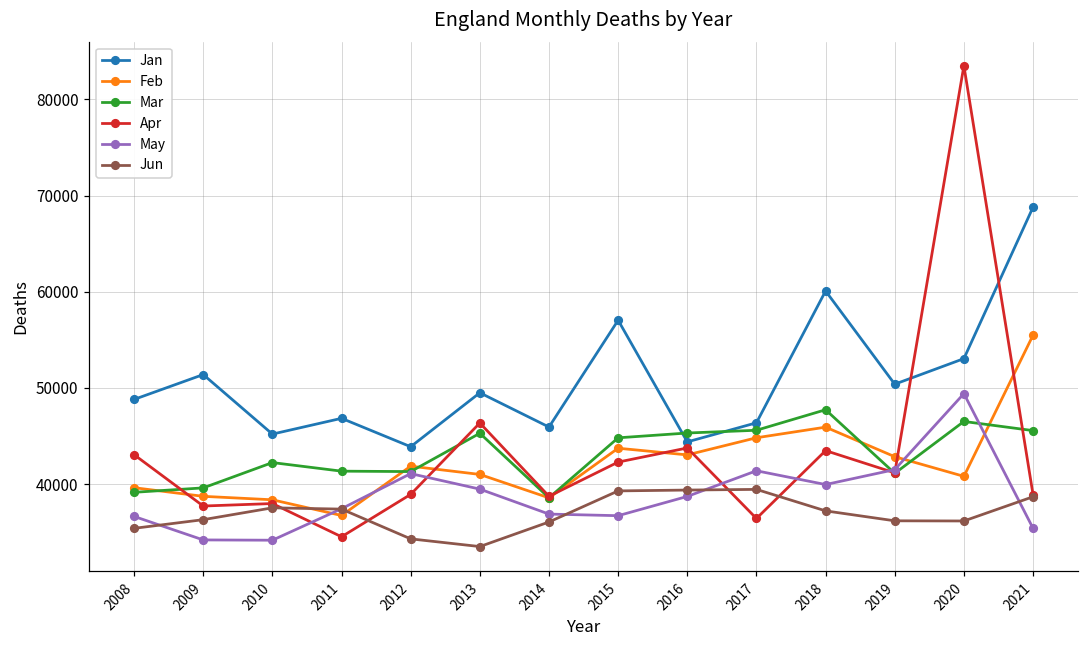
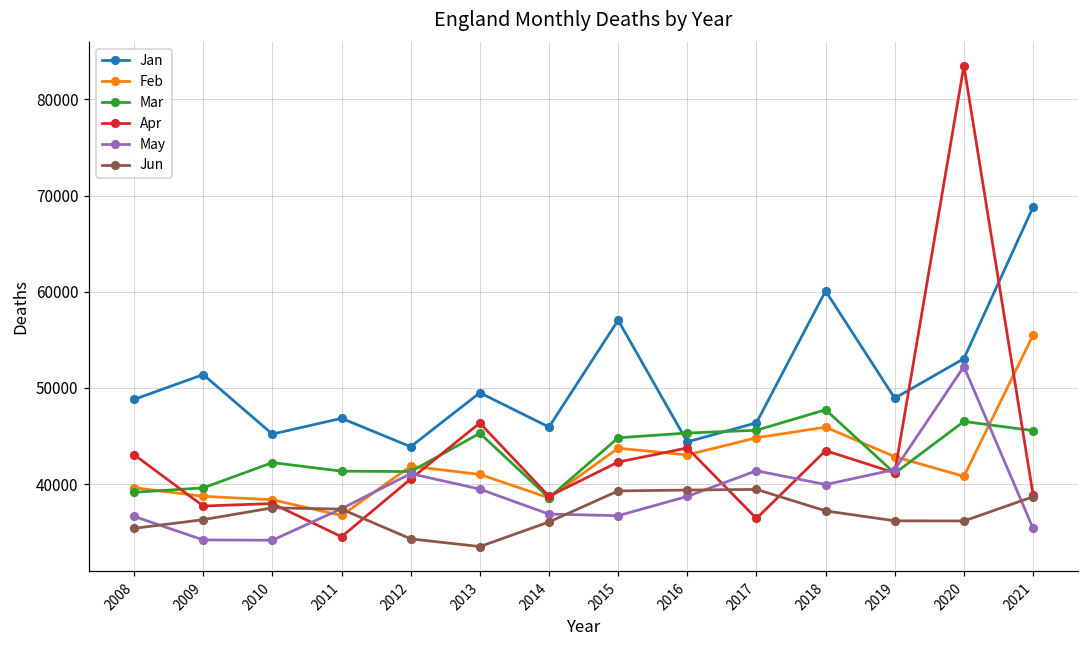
  {
    "Jan": {
      "2008": 49000,
      "2009": 51000,
      "2010": 45000,
      "2011": 47000,
      "2012": 44000,
      "2013": 49000,
      "2014": 46000,
      "2015": 57000,
      "2016": 44000,
      "2017": 46000,
      "2018": 60000,
-     "2019": 50000,
+     "2019": 49000,
      "2020": 53000,
      "2021": 69000
    },
    "Feb": {
      "2008": 40000,
      "2009": 39000,
      "2010": 38000,
      "2011": 37000,
      "2012": 42000,
      "2013": 41000,
      "2015": 44000,
      "2016": 43000,
      "2017": 45000,
      "2018": 46000,
      "2019": 43000,
      "2020": 41000,
      "2021": 55000
    },
    "Mar": {
      "2008": 39000,
      "2009": 40000,
      "2010": 42000,
      "2011": 41000,
      "2013": 45000,
      "2015": 45000,
      "2016": 45000,
      "2017": 46000,
      "2018": 48000,
      "2020": 47000,
      "2021": 46000
    },
    "Apr": {
      "2008": 43000,
      "2009": 38000,
      "2010": 38000,
      "2011": 35000,
-     "2012": 39000,
+     "2012": 41000,
      "2013": 46000,
      "2015": 42000,
      "2016": 44000,
      "2017": 36000,
      "2018": 43000,
      "2020": 83000
    },
    "May": {
      "2008": 37000,
      "2009": 34000,
      "2010": 34000,
      "2013": 39000,
      "2014": 37000,
      "2015": 37000,
      "2016": 39000,
      "2017": 41000,
      "2018": 40000,
      "2019": 42000,
-     "2020": 49000,
+     "2020": 52000,
      "2021": 35000
    },
    "Jun": {
      "2008": 35000,
      "2009": 36000,
      "2010": 38000,
      "2012": 34000,
      "2013": 34000,
      "2014": 36000,
      "2015": 39000,
      "2016": 39000,
      "2017": 39000,
      "2018": 37000,
      "2019": 36000,
      "2020": 36000
    }
  }
